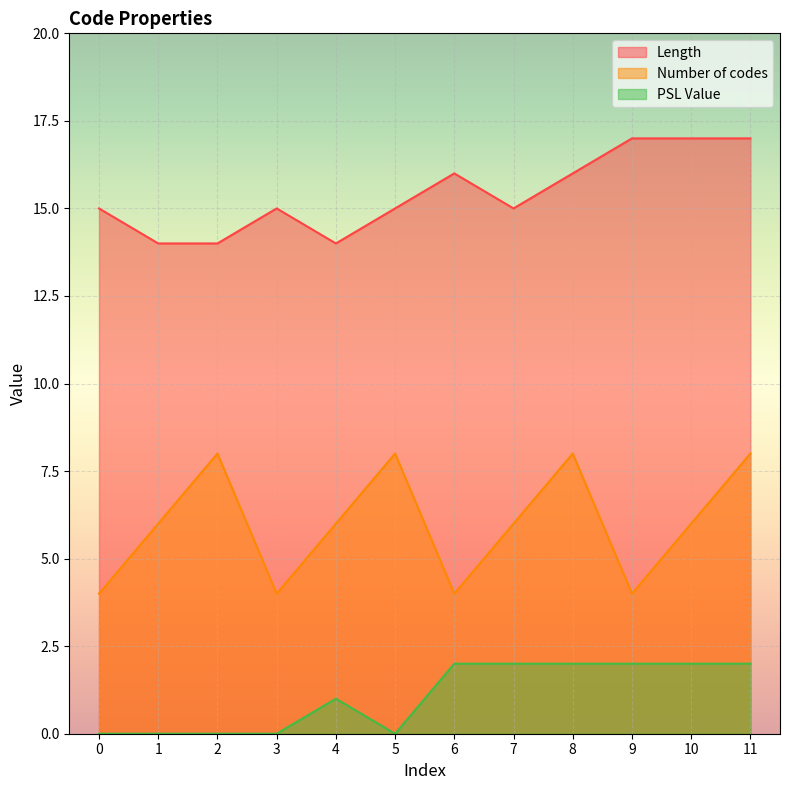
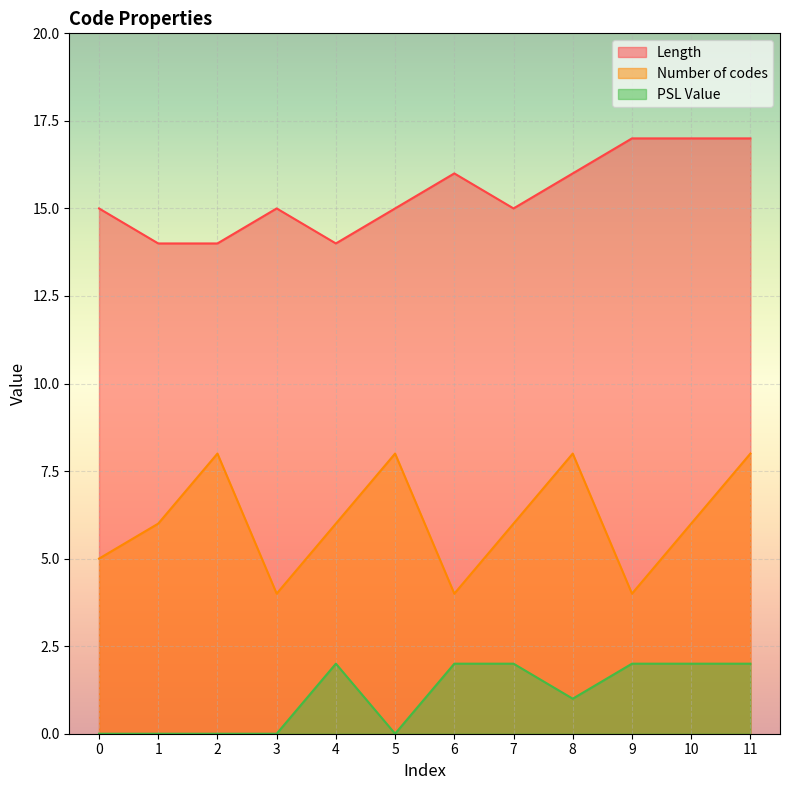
  {
    "Length": {
      "0": 15,
      "1": 14,
      "2": 14,
      "3": 15,
      "4": 14,
      "5": 15,
      "6": 16,
      "7": 15,
      "8": 16,
      "9": 17,
      "10": 17,
      "11": 17
    },
    "Number of codes": {
-     "0": 4,
+     "0": 5,
      "1": 6,
      "2": 8,
      "3": 4,
      "4": 6,
      "5": 8,
      "6": 4,
      "7": 6,
      "8": 8,
      "9": 4,
      "10": 6,
      "11": 8
    },
    "PSL Value": {
      "0": 0,
      "1": 0,
      "2": 0,
      "3": 0,
-     "4": 1,
+     "4": 2,
      "5": 0,
      "6": 2,
      "7": 2,
-     "8": 2,
+     "8": 1,
      "9": 2,
      "10": 2,
      "11": 2
    }
  }
